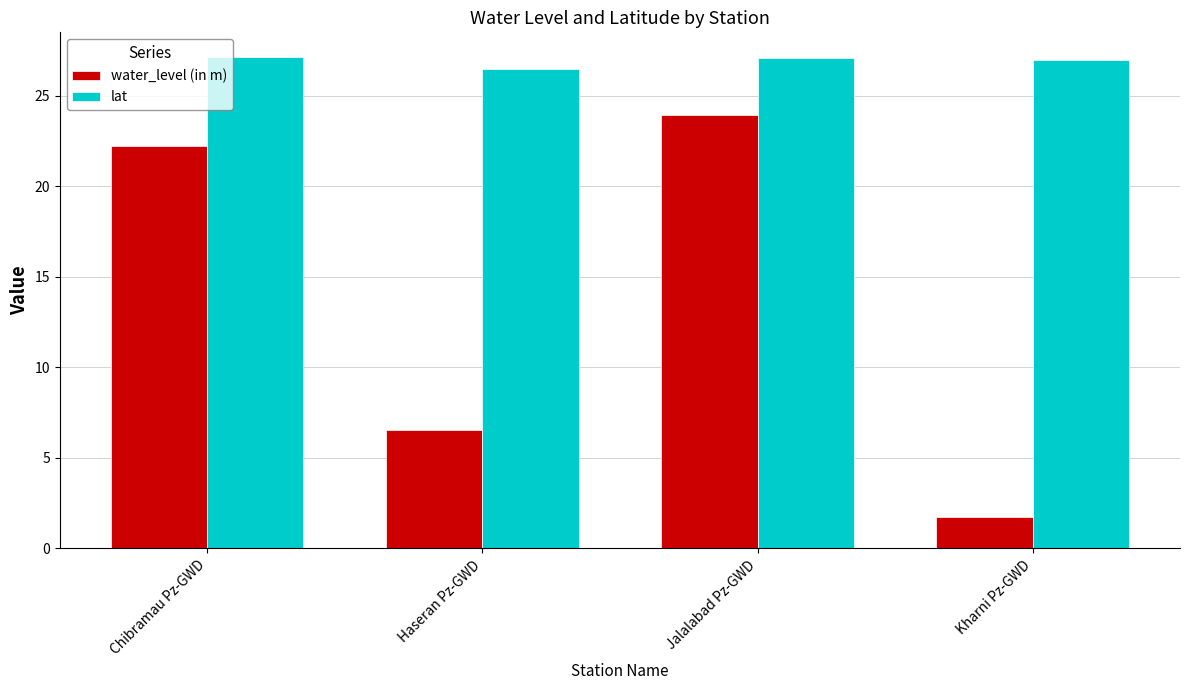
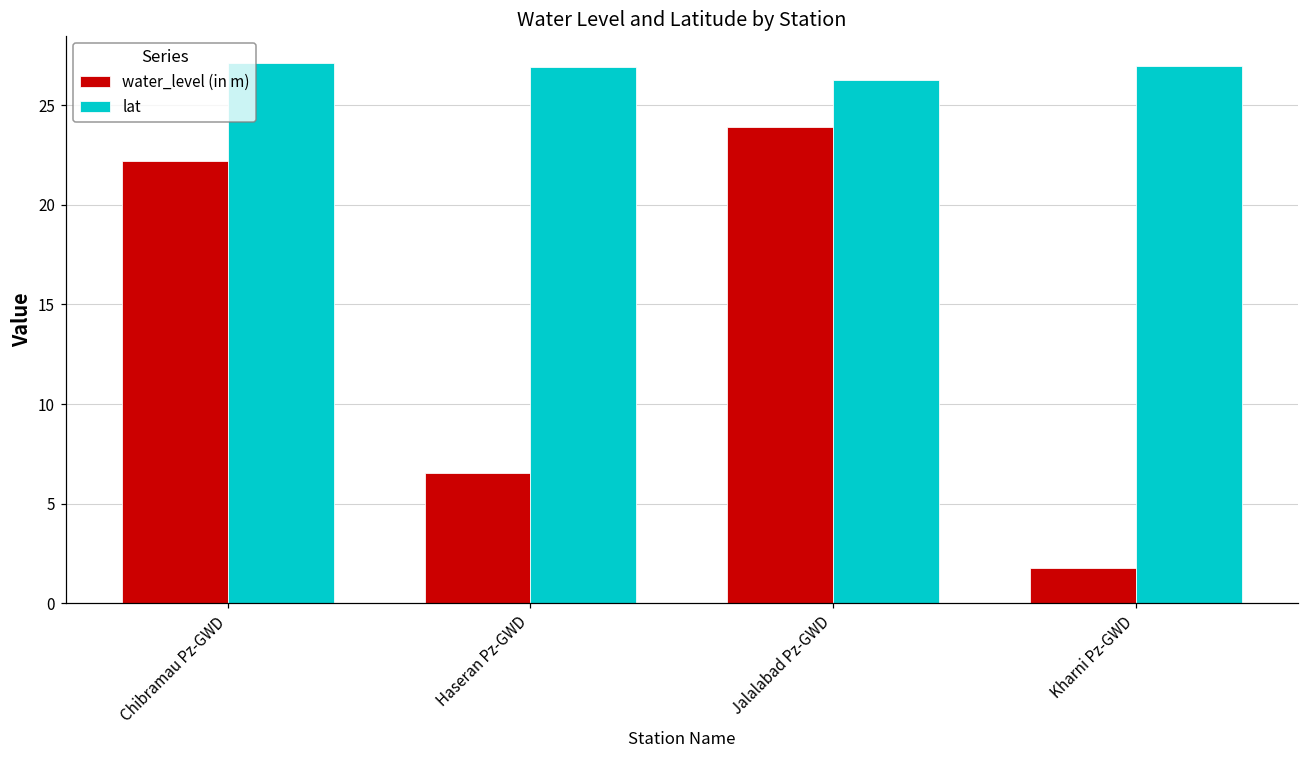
  {
    "water_level (in m)": {
      "Chibramau Pz-GWD": 22.2,
      "Haseran Pz-GWD": 6.6,
      "Jalalabad Pz-GWD": 23.9,
      "Kharni Pz-GWD": 1.8
    },
    "lat": {
      "Chibramau Pz-GWD": 27.1,
-     "Haseran Pz-GWD": 26.4,
-     "Jalalabad Pz-GWD": 27.1,
+     "Haseran Pz-GWD": 26.9,
+     "Jalalabad Pz-GWD": 26.3,
      "Kharni Pz-GWD": 27.0
    }
  }
